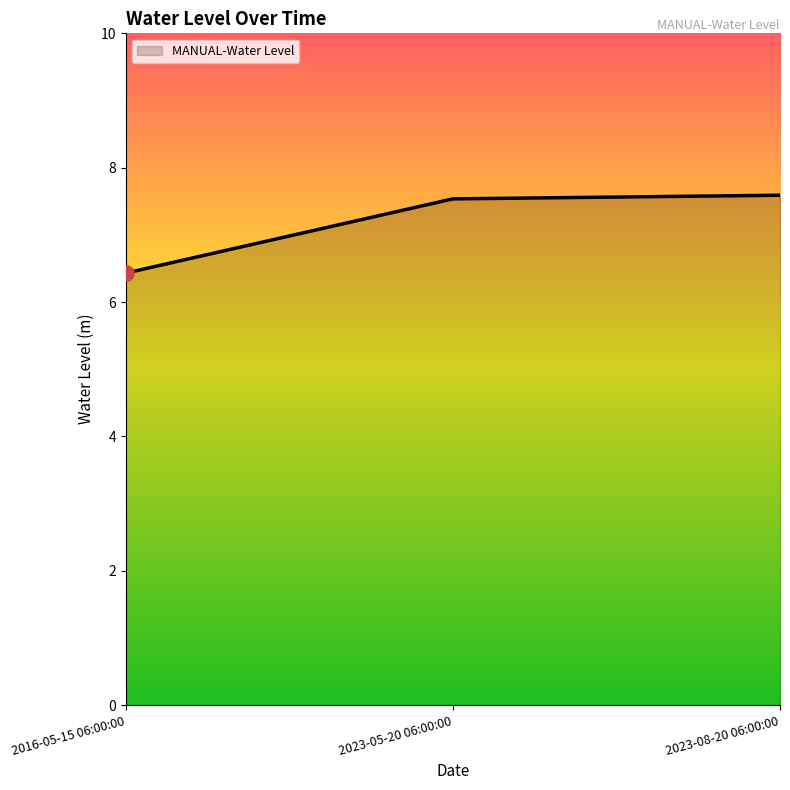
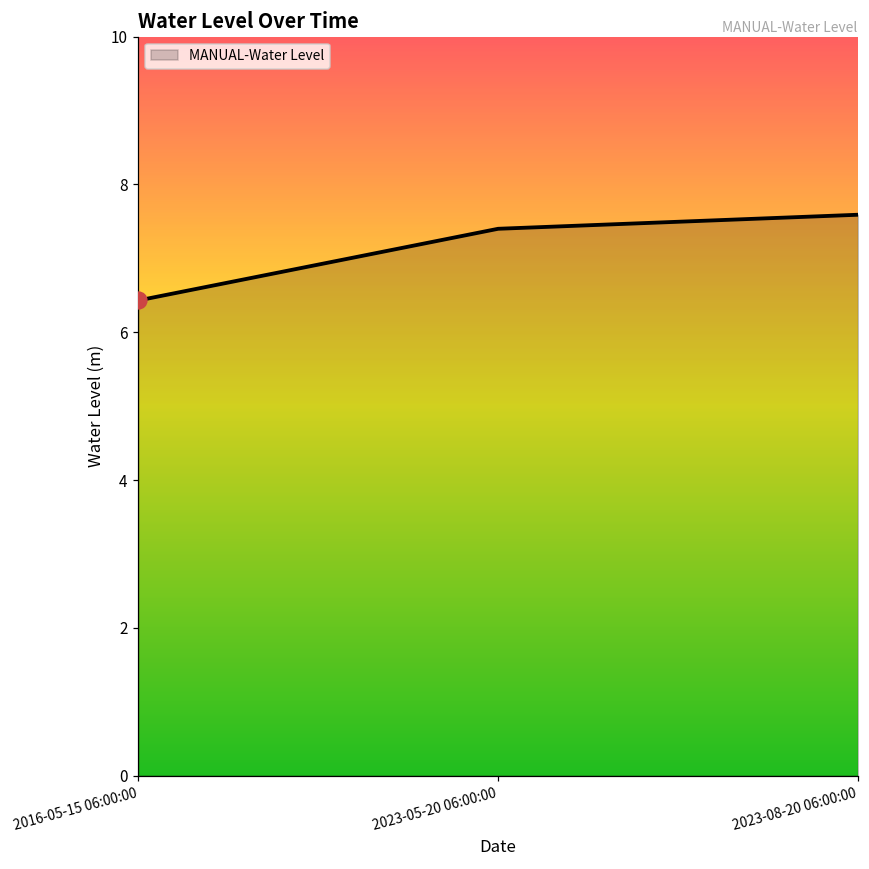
  {
    "MANUAL-Water Level": {
-     "2023-05-20 06:00:00": 7.5,
+     "2023-05-20 06:00:00": 7.4,
      "2023-08-20 06:00:00": 7.6
    }
  }
